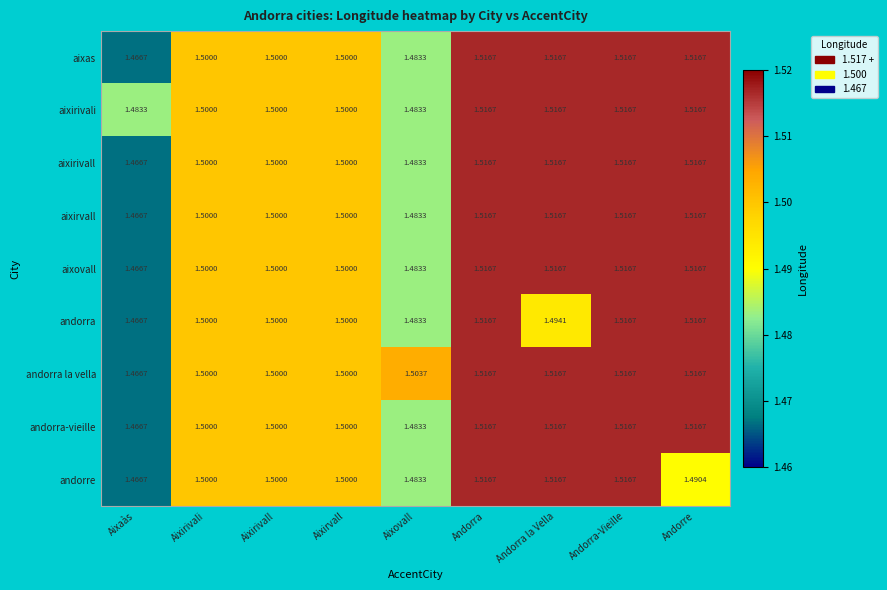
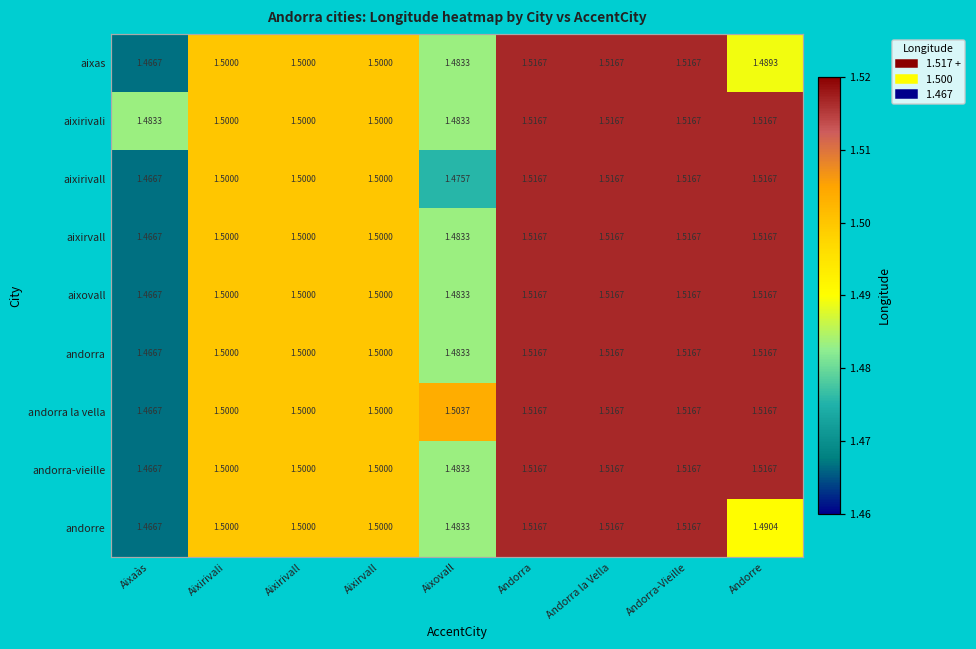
  {
    "aixas": {
      "Aixaàs": 1.4667,
      "Aixirivali": 1.5000,
      "Aixirivall": 1.5000,
      "Aixirvall": 1.5000,
      "Aixovall": 1.4833,
      "Andorra": 1.5167,
      "Andorra la Vella": 1.5167,
      "Andorra-Vieille": 1.5167,
-     "Andorre": 1.5167
+     "Andorre": 1.4893
    },
    "aixirivali": {
      "Aixaàs": 1.4833,
      "Aixirivali": 1.5000,
      "Aixirivall": 1.5000,
      "Aixirvall": 1.5000,
      "Aixovall": 1.4833,
      "Andorra": 1.5167,
      "Andorra la Vella": 1.5167,
      "Andorra-Vieille": 1.5167,
      "Andorre": 1.5167
    },
    "aixirivall": {
      "Aixaàs": 1.4667,
      "Aixirivali": 1.5000,
      "Aixirivall": 1.5000,
      "Aixirvall": 1.5000,
-     "Aixovall": 1.4833,
+     "Aixovall": 1.4757,
      "Andorra": 1.5167,
      "Andorra la Vella": 1.5167,
      "Andorra-Vieille": 1.5167,
      "Andorre": 1.5167
    },
    "aixirvall": {
      "Aixaàs": 1.4667,
      "Aixirivali": 1.5000,
      "Aixirivall": 1.5000,
      "Aixirvall": 1.5000,
      "Aixovall": 1.4833,
      "Andorra": 1.5167,
      "Andorra la Vella": 1.5167,
      "Andorra-Vieille": 1.5167,
      "Andorre": 1.5167
    },
    "aixovall": {
      "Aixaàs": 1.4667,
      "Aixirivali": 1.5000,
      "Aixirivall": 1.5000,
      "Aixirvall": 1.5000,
      "Aixovall": 1.4833,
      "Andorra": 1.5167,
      "Andorra la Vella": 1.5167,
      "Andorra-Vieille": 1.5167,
      "Andorre": 1.5167
    },
    "andorra": {
      "Aixaàs": 1.4667,
      "Aixirivali": 1.5000,
      "Aixirivall": 1.5000,
      "Aixirvall": 1.5000,
      "Aixovall": 1.4833,
      "Andorra": 1.5167,
-     "Andorra la Vella": 1.4941,
+     "Andorra la Vella": 1.5167,
      "Andorra-Vieille": 1.5167,
      "Andorre": 1.5167
    },
    "andorra la vella": {
      "Aixaàs": 1.4667,
      "Aixirivali": 1.5000,
      "Aixirivall": 1.5000,
      "Aixirvall": 1.5000,
      "Aixovall": 1.5037,
      "Andorra": 1.5167,
      "Andorra la Vella": 1.5167,
      "Andorra-Vieille": 1.5167,
      "Andorre": 1.5167
    },
    "andorra-vieille": {
      "Aixaàs": 1.4667,
      "Aixirivali": 1.5000,
      "Aixirivall": 1.5000,
      "Aixirvall": 1.5000,
      "Aixovall": 1.4833,
      "Andorra": 1.5167,
      "Andorra la Vella": 1.5167,
      "Andorra-Vieille": 1.5167,
      "Andorre": 1.5167
    },
    "andorre": {
      "Aixaàs": 1.4667,
      "Aixirivali": 1.5000,
      "Aixirivall": 1.5000,
      "Aixirvall": 1.5000,
      "Aixovall": 1.4833,
      "Andorra": 1.5167,
      "Andorra la Vella": 1.5167,
      "Andorra-Vieille": 1.5167,
      "Andorre": 1.4904
    }
  }
